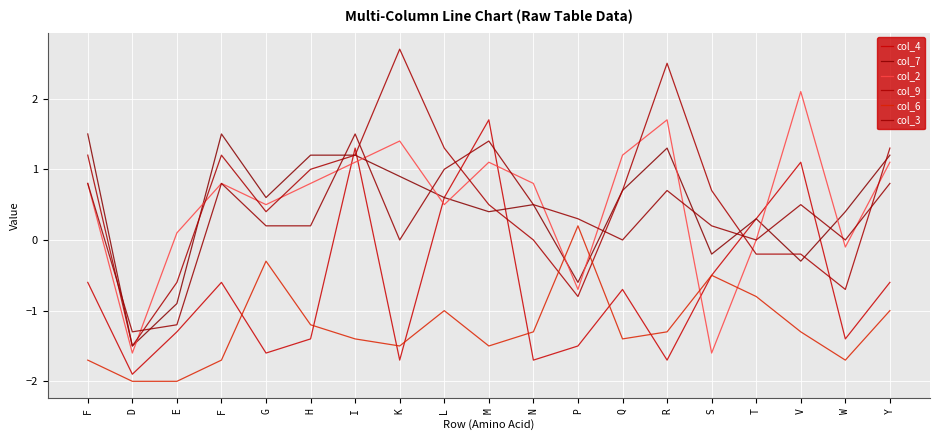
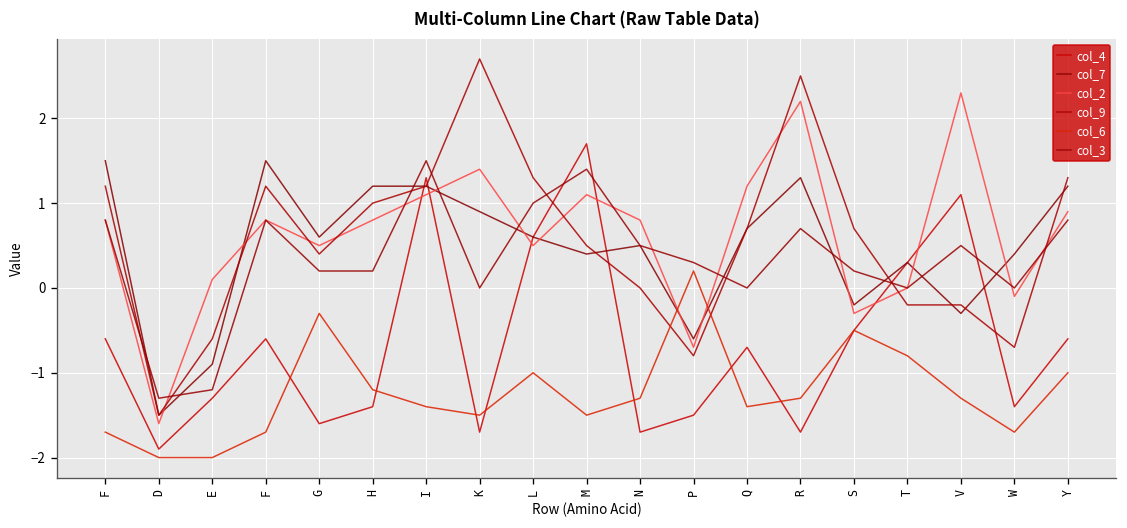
  {
    "col_2": {
      "D": -1.6,
      "E": 0.1,
      "G": 0.5,
      "H": 0.8,
      "I": 1.1,
      "K": 1.4,
      "L": 0.5,
      "M": 1.1,
      "N": 0.8,
      "P": -0.7,
      "Q": 1.2,
-     "R": 1.7,
-     "S": -1.6,
-     "V": 2.1,
+     "R": 2.2,
+     "S": -0.3,
+     "V": 2.3,
      "W": -0.1,
-     "Y": 1.1
+     "Y": 0.9
    }
  }
